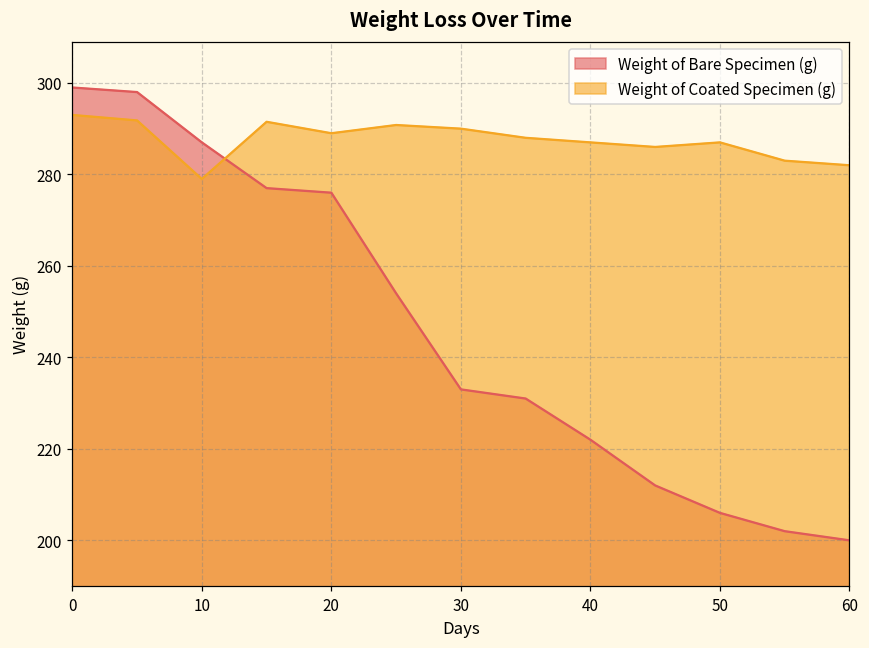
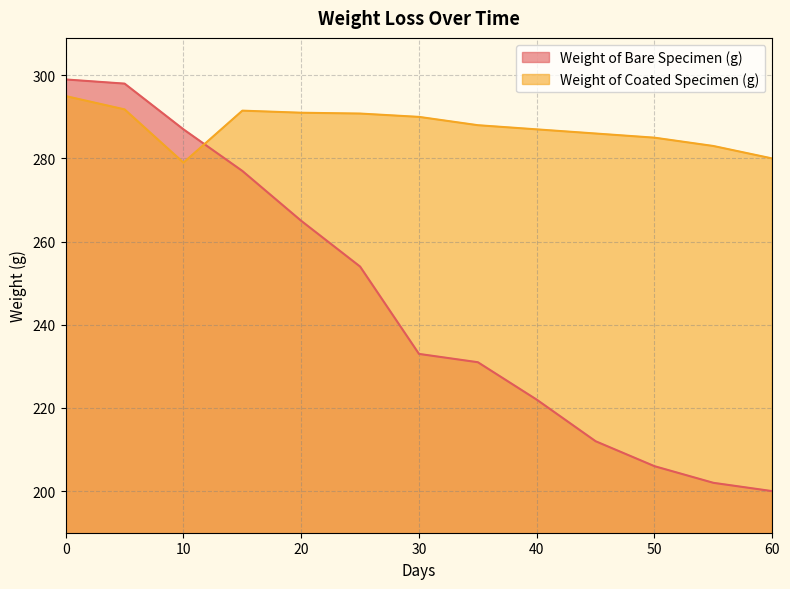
  {
    "Weight of Bare Specimen (g)": {
      "0": 299,
      "10": 287,
-     "20": 276,
+     "20": 265,
      "30": 233,
      "40": 222,
      "50": 206,
      "60": 200
    },
    "Weight of Coated Specimen (g)": {
-     "0": 293,
+     "0": 295,
      "10": 279,
-     "20": 289,
+     "20": 291,
      "30": 290,
      "40": 287,
-     "50": 287,
-     "60": 282
+     "50": 285,
+     "60": 280
    }
  }
